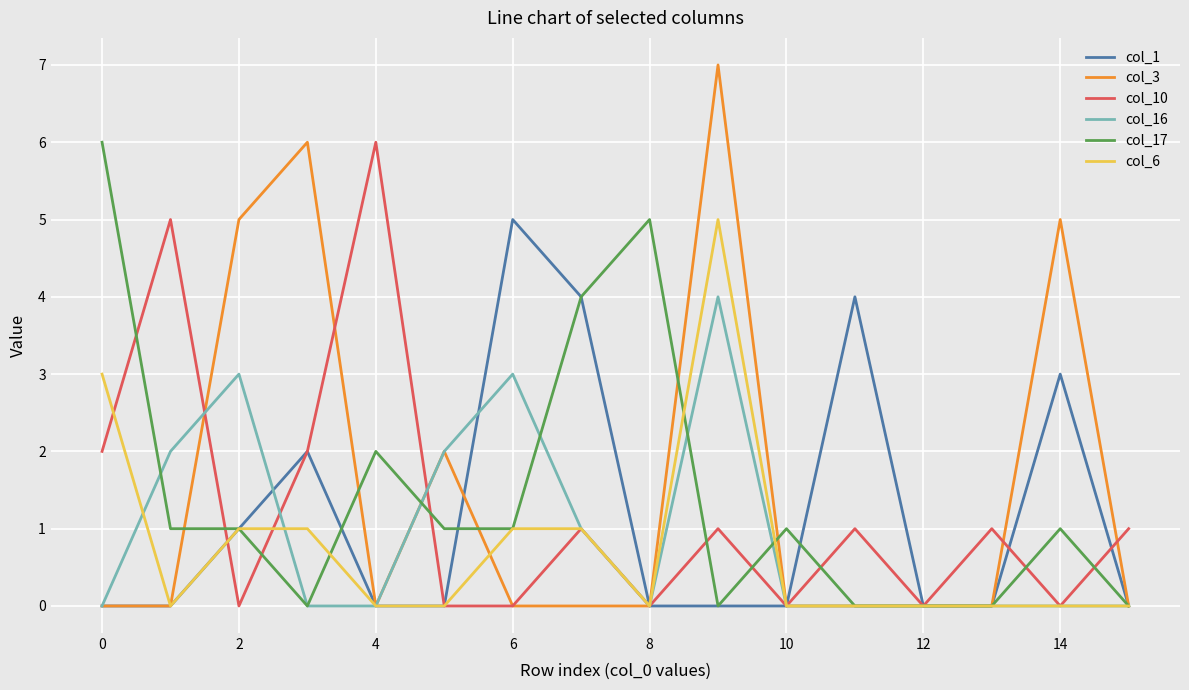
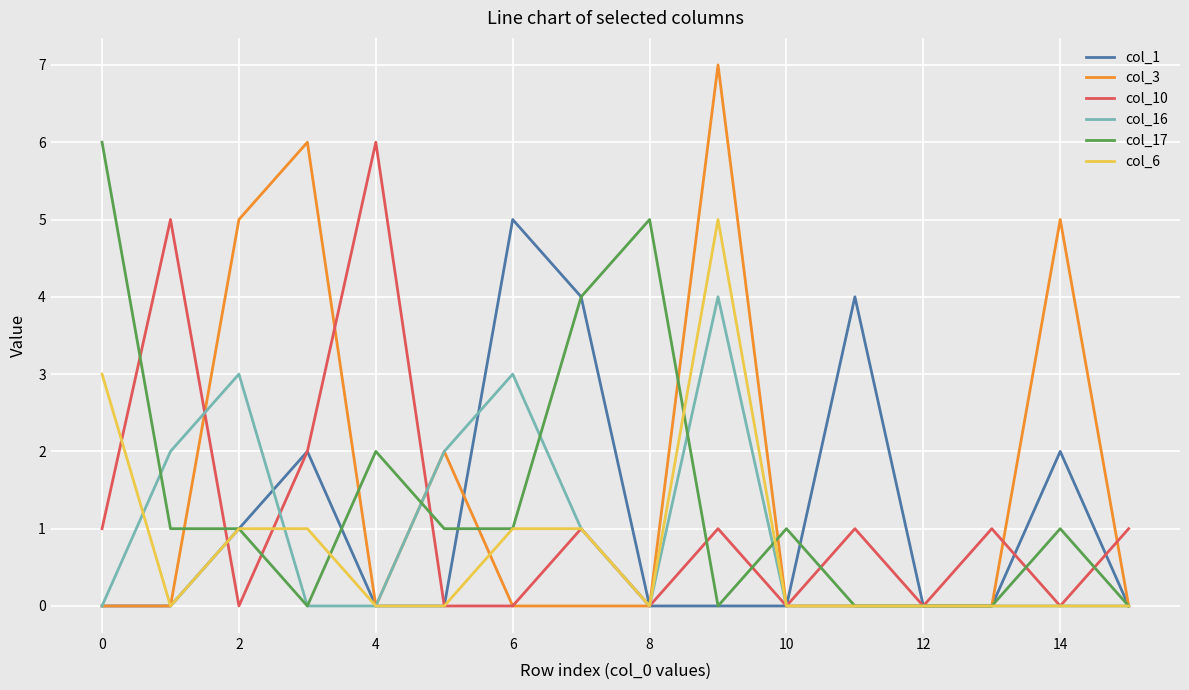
  {
    "col_1": {
      "6": 5,
-     "14": 3
+     "14": 2
    },
    "col_3": {
      "2": 5,
      "14": 5
    },
    "col_10": {
-     "0": 2,
+     "0": 1,
      "2": 0,
      "4": 6
    },
    "col_16": {
      "2": 3,
      "6": 3
    },
    "col_17": {
      "0": 6,
      "4": 2,
      "8": 5,
      "10": 1,
      "14": 1
    },
    "col_6": {
      "0": 3
    }
  }
